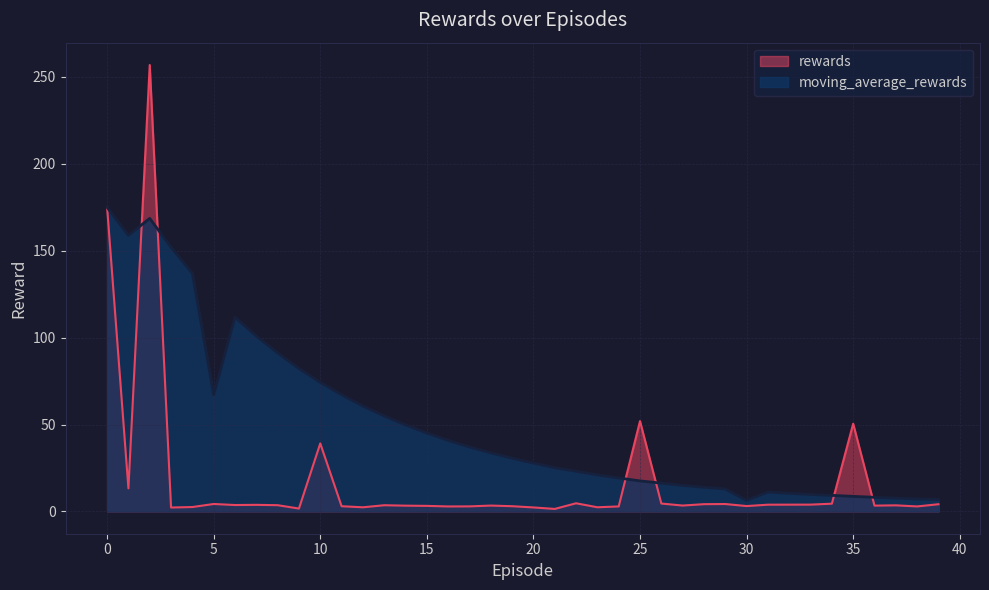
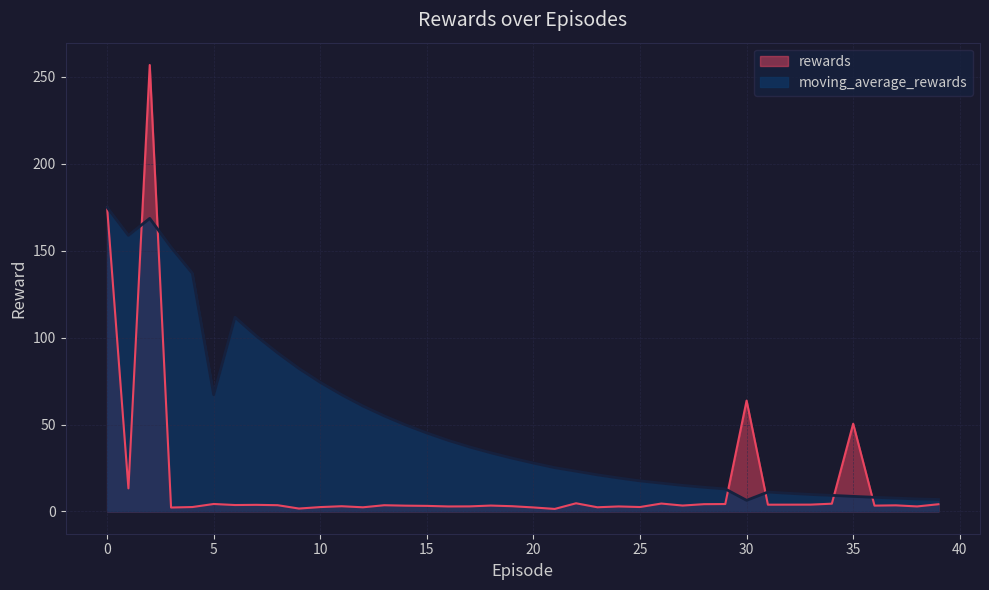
  {
    "rewards": {
      "5": 4,
-     "10": 39,
+     "10": 2,
      "15": 3,
      "20": 2,
-     "25": 52,
-     "30": 3,
+     "25": 3,
+     "30": 64,
      "35": 50
    },
    "moving_average_rewards": {
      "5": 67,
      "10": 74,
      "15": 45,
      "20": 28,
      "25": 18,
      "30": 6,
      "35": 9
    }
  }
